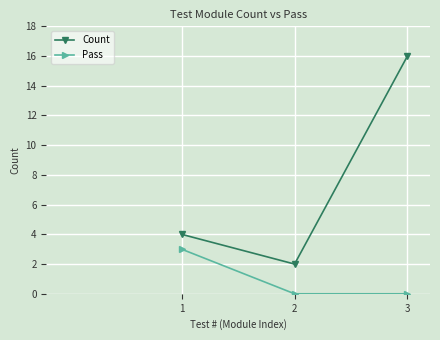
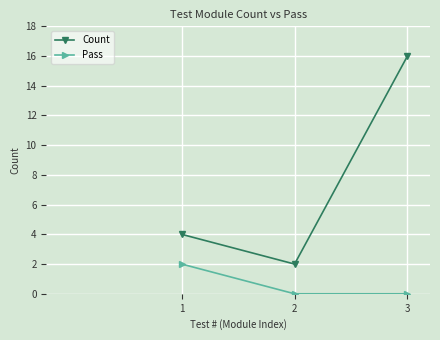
  {
    "Count": {
      "1": 4,
      "2": 2,
      "3": 16
    },
    "Pass": {
-     "1": 3,
+     "1": 2,
      "2": 0,
      "3": 0
    }
  }
